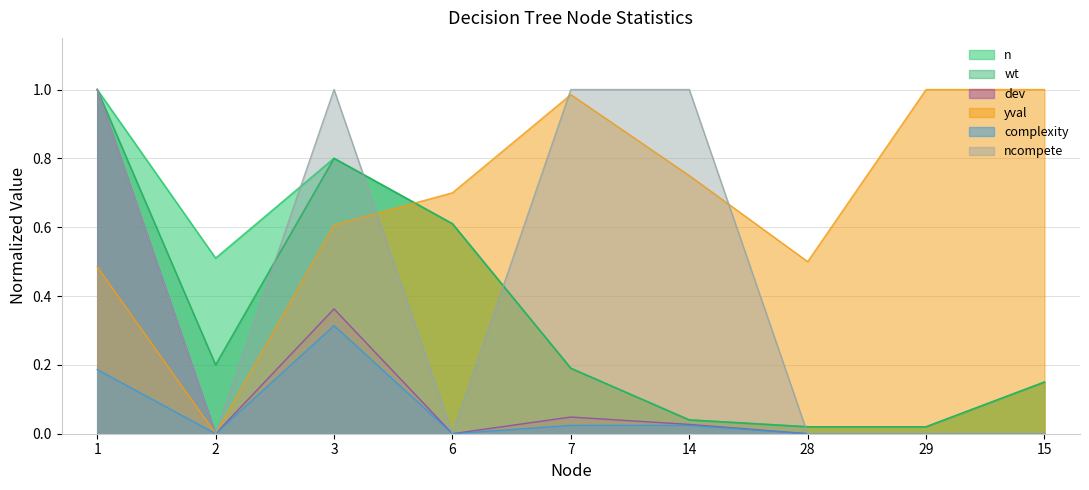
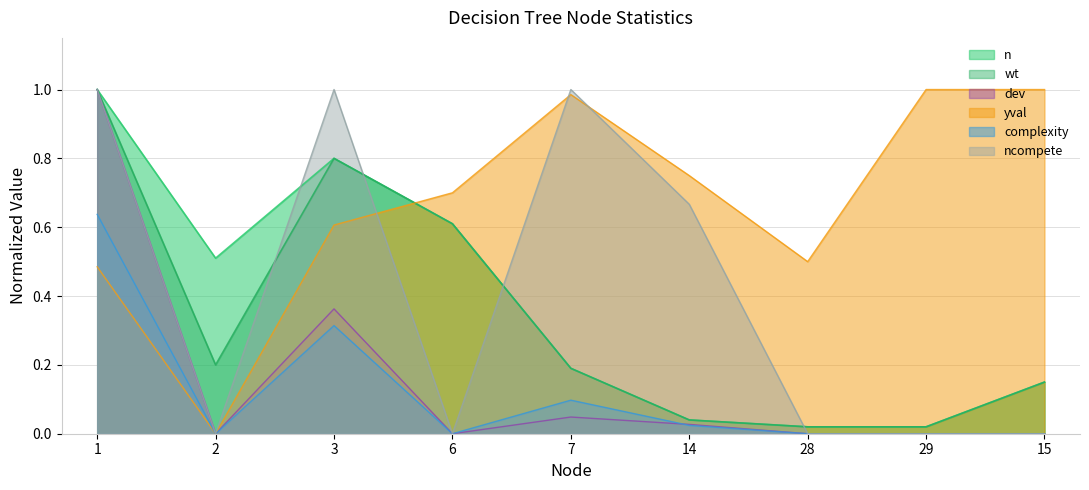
  {
    "dev": {
      "3": 0.36,
      "7": 0.05
    },
    "yval": {
      "1": 0.49,
      "3": 0.61,
      "6": 0.70,
      "7": 0.99,
      "14": 0.75,
      "28": 0.50,
      "29": 1.00,
      "15": 1.00
    },
    "complexity": {
-     "1": 0.19,
+     "1": 0.64,
      "3": 0.31,
-     "7": 0.02
+     "7": 0.10
    },
    "ncompete": {
      "3": 1.00,
      "7": 1.00,
-     "14": 1.00
+     "14": 0.67
    }
  }
